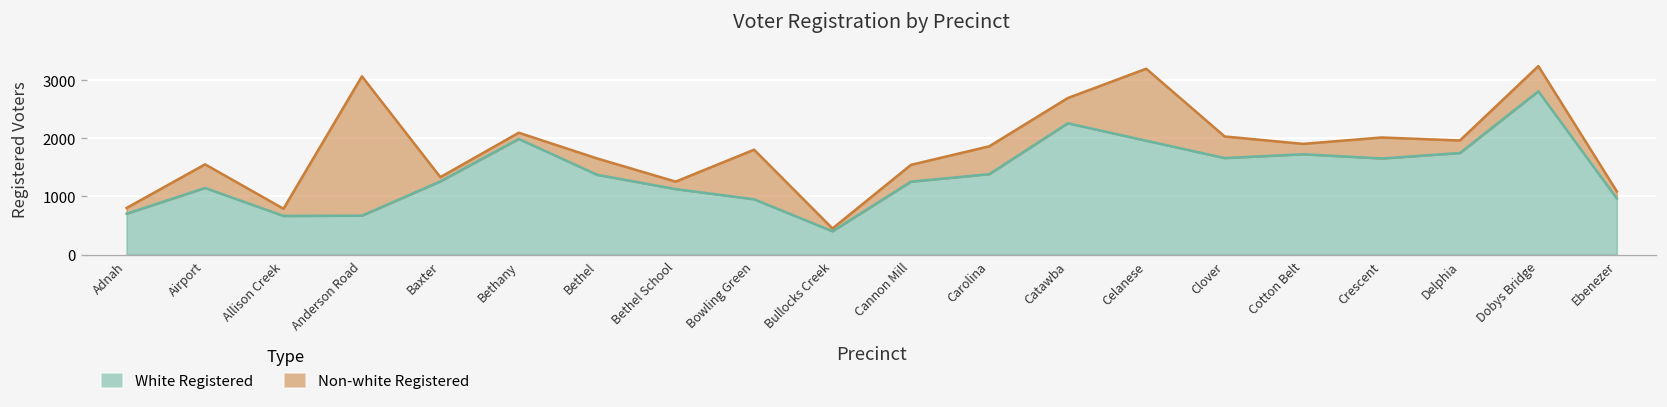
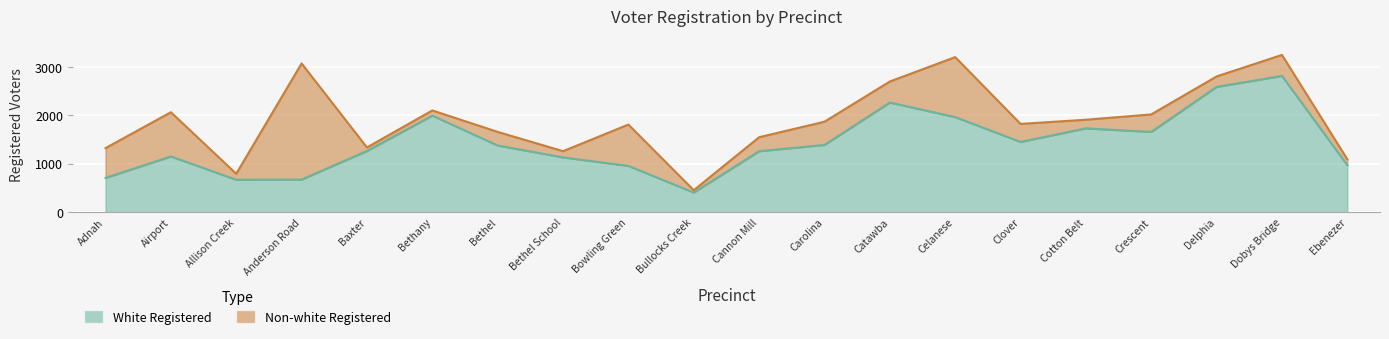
  {
    "White Registered": {
      "Adnah": 700,
      "Airport": 1100,
      "Allison Creek": 700,
      "Anderson Road": 700,
      "Baxter": 1300,
      "Bethany": 2000,
      "Bethel": 1400,
      "Bethel School": 1100,
      "Bowling Green": 1000,
      "Cannon Mill": 1300,
      "Carolina": 1400,
      "Catawba": 2300,
      "Celanese": 2000,
-     "Clover": 1700,
+     "Clover": 1400,
      "Cotton Belt": 1700,
      "Crescent": 1700,
-     "Delphia": 1700,
+     "Delphia": 2600,
      "Dobys Bridge": 2800,
      "Ebenezer": 1000
    },
    "Non-white Registered": {
-     "Adnah": 100,
-     "Airport": 400,
+     "Adnah": 600,
+     "Airport": 900,
      "Allison Creek": 100,
      "Anderson Road": 2400,
      "Baxter": 100,
      "Bethany": 100,
      "Bethel": 300,
      "Bethel School": 100,
      "Bowling Green": 900,
      "Cannon Mill": 300,
      "Carolina": 500,
      "Catawba": 400,
      "Celanese": 1200,
      "Clover": 400,
      "Cotton Belt": 200,
      "Crescent": 400,
      "Delphia": 200,
      "Dobys Bridge": 400,
      "Ebenezer": 100
    }
  }
